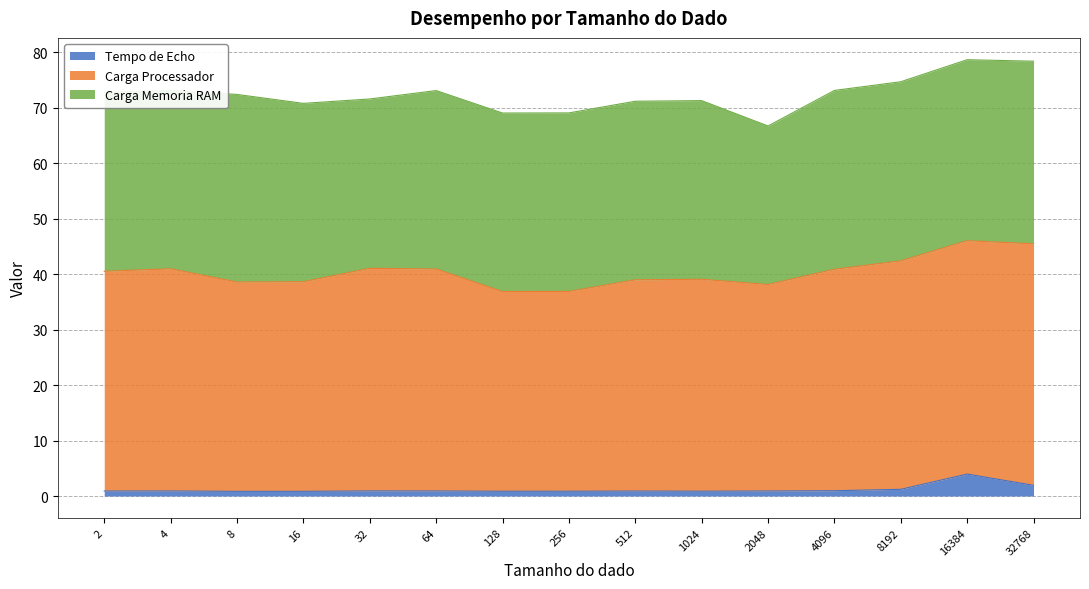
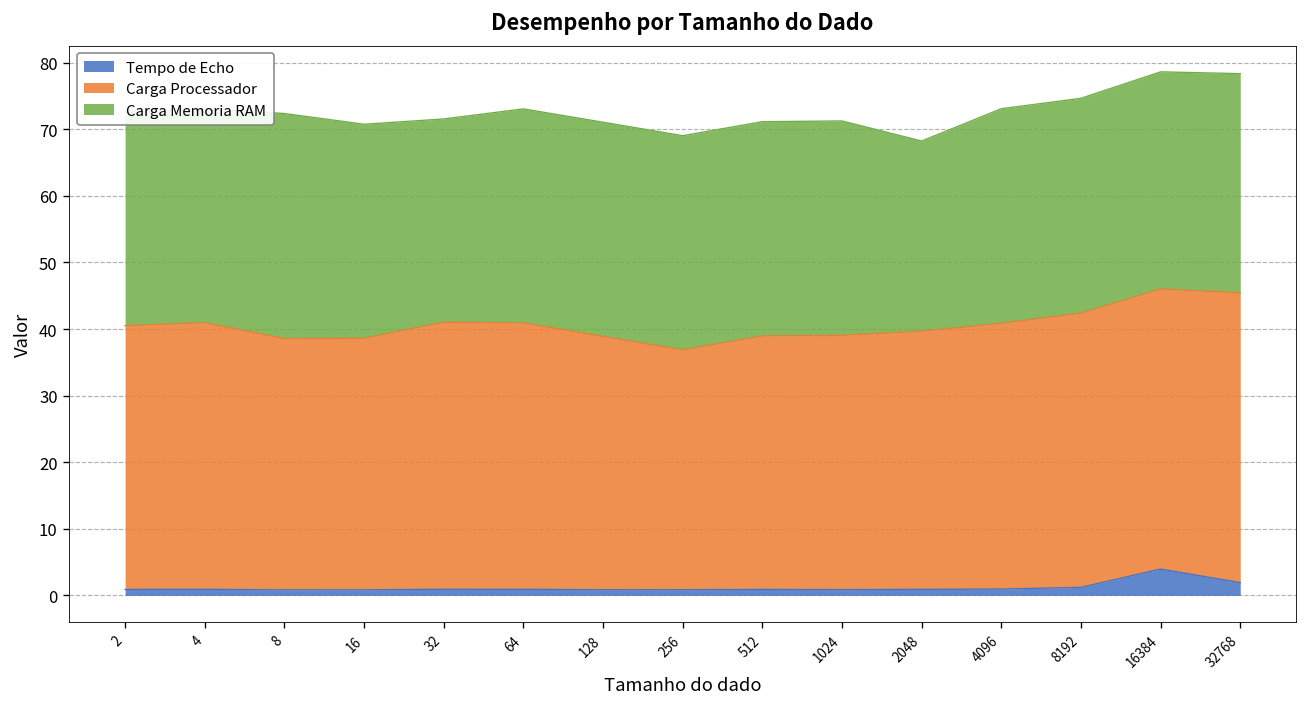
  {
    "Tempo de Echo": {
      "2": 1,
      "4": 1,
      "8": 1,
      "16": 1,
      "32": 1,
      "64": 1,
      "128": 1,
      "256": 1,
      "512": 1,
      "1024": 1,
      "2048": 1,
      "4096": 1,
      "8192": 1,
      "16384": 4,
      "32768": 2
    },
    "Carga Processador": {
      "2": 40,
      "4": 40,
      "8": 38,
      "16": 38,
      "32": 40,
      "64": 40,
-     "128": 36,
+     "128": 38,
      "256": 36,
      "512": 38,
      "1024": 38,
-     "2048": 37,
+     "2048": 39,
      "4096": 40,
      "8192": 41,
      "16384": 42,
      "32768": 44
    },
    "Carga Memoria RAM": {
      "8": 34,
      "16": 32,
      "32": 31,
      "64": 32,
      "128": 32,
      "256": 32,
      "512": 32,
      "1024": 32,
      "2048": 29,
      "4096": 32,
      "8192": 32,
      "16384": 33,
      "32768": 33
    }
  }
